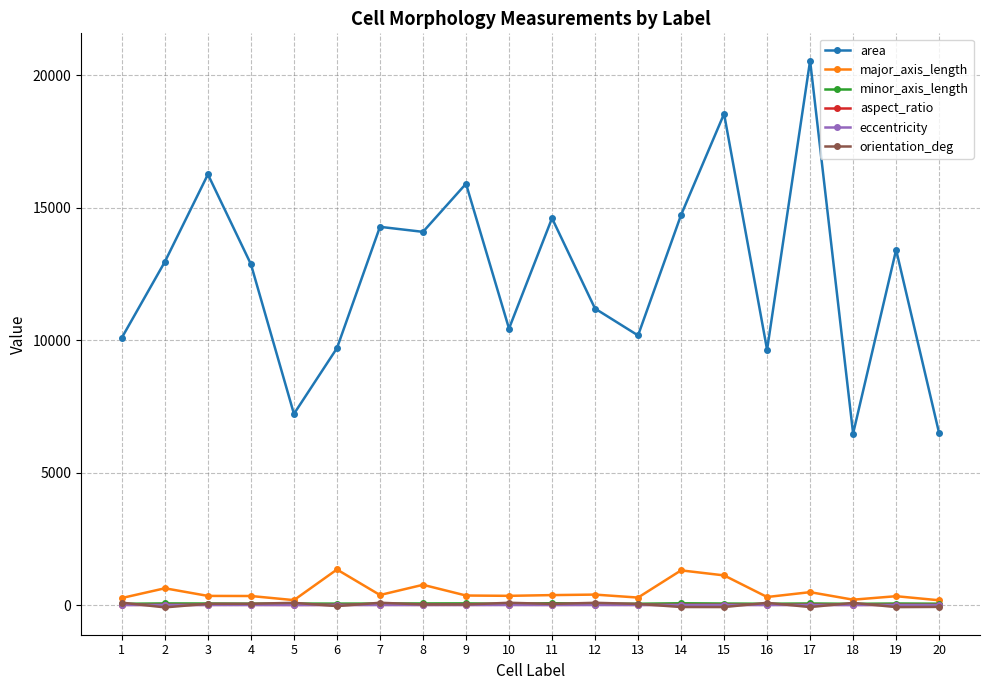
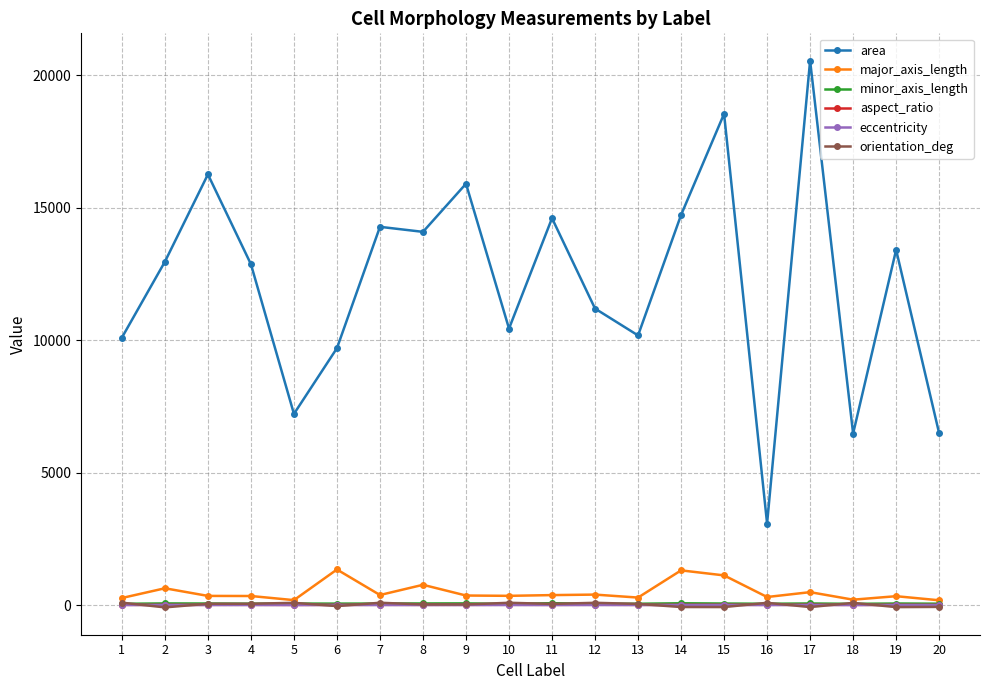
  {
    "area": {
      "1": 10100,
      "2": 13000,
      "3": 16300,
      "4": 12900,
      "5": 7200,
      "6": 9700,
      "7": 14300,
      "8": 14100,
      "9": 15900,
      "10": 10400,
      "11": 14600,
      "12": 11200,
      "13": 10200,
      "14": 14700,
      "15": 18500,
-     "16": 9600,
+     "16": 3100,
      "17": 20500,
      "18": 6500,
      "19": 13400,
      "20": 6500
    },
    "major_axis_length": {
      "1": 300,
      "2": 600,
      "3": 300,
      "4": 300,
      "5": 200,
      "6": 1300,
      "7": 400,
      "8": 800,
      "9": 400,
      "10": 300,
      "11": 400,
      "12": 400,
      "13": 300,
      "14": 1300,
      "15": 1100,
      "16": 300,
      "17": 500,
      "18": 200,
      "19": 300,
      "20": 200
    }
  }
